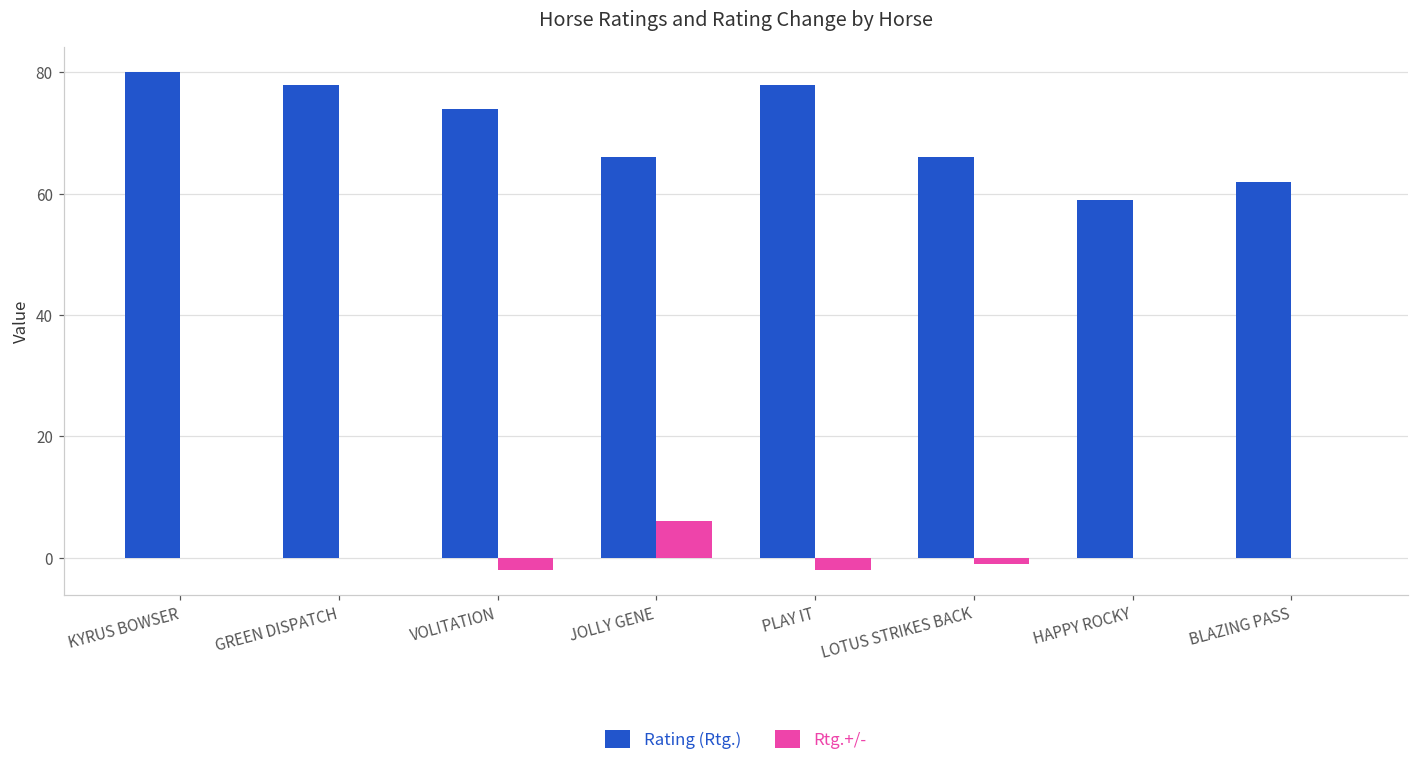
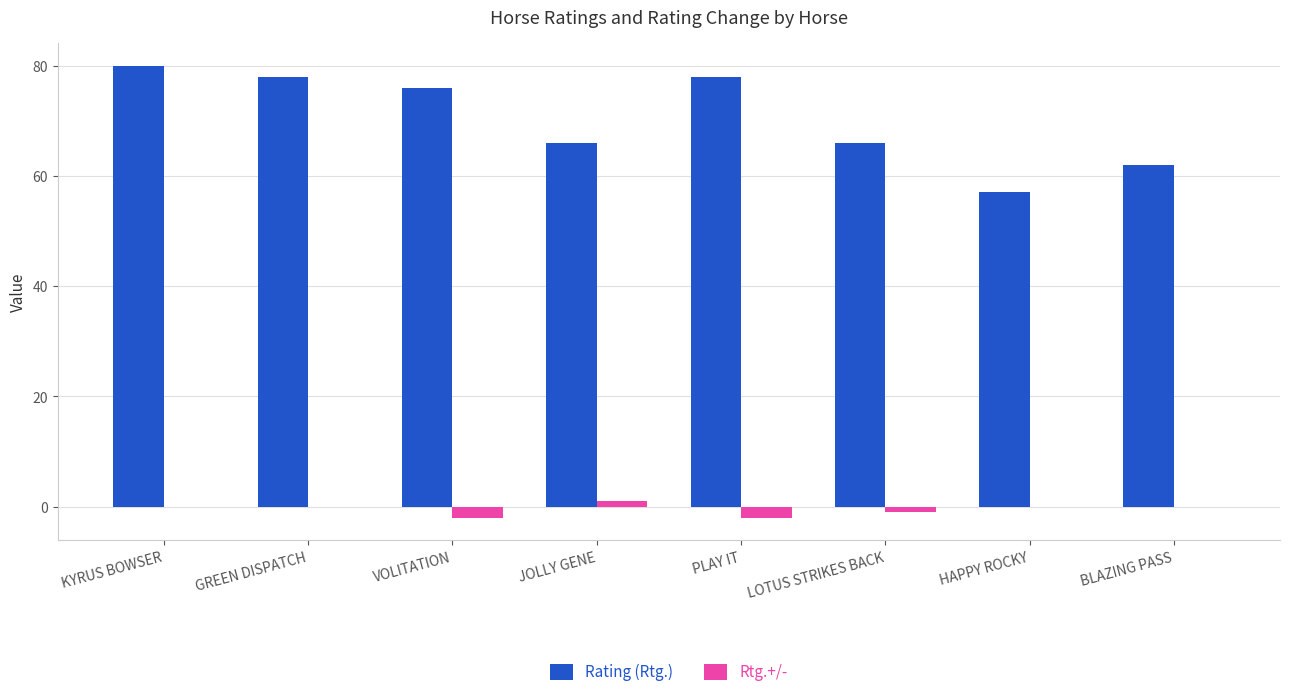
  {
    "Rating (Rtg.)": {
      "KYRUS BOWSER": 80,
      "GREEN DISPATCH": 78,
-     "VOLITATION": 74,
+     "VOLITATION": 76,
      "JOLLY GENE": 66,
      "PLAY IT": 78,
      "LOTUS STRIKES BACK": 66,
-     "HAPPY ROCKY": 59,
+     "HAPPY ROCKY": 57,
      "BLAZING PASS": 62
    },
    "Rtg.+/-": {
      "KYRUS BOWSER": 0,
      "GREEN DISPATCH": 0,
      "VOLITATION": -2,
-     "JOLLY GENE": 6,
+     "JOLLY GENE": 1,
      "PLAY IT": -2,
      "LOTUS STRIKES BACK": -1,
      "HAPPY ROCKY": 0,
      "BLAZING PASS": 0
    }
  }
